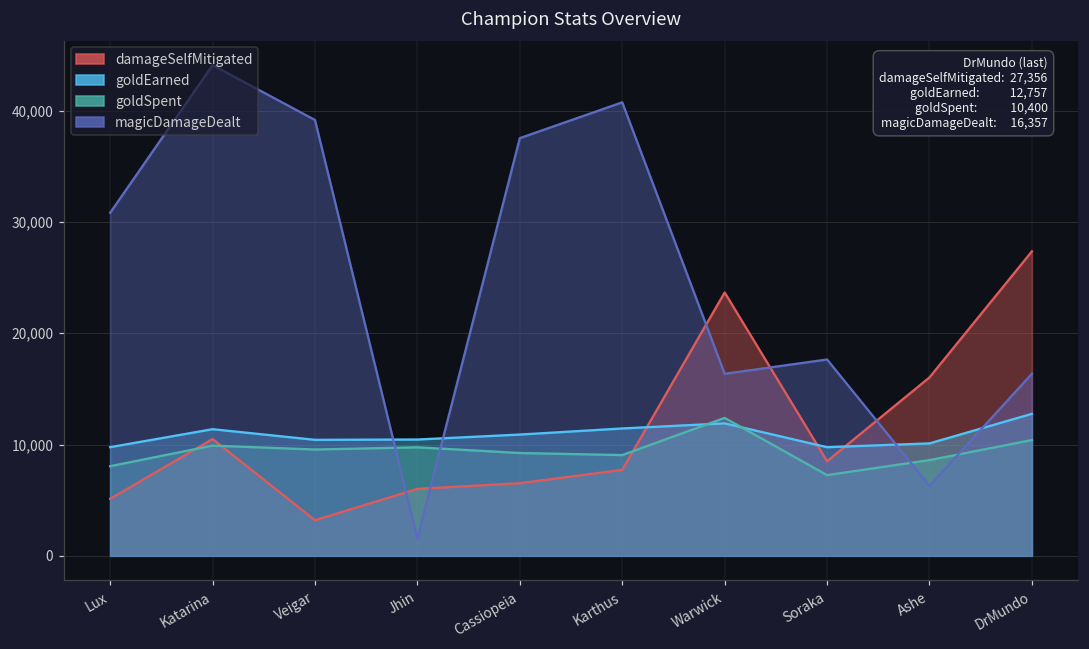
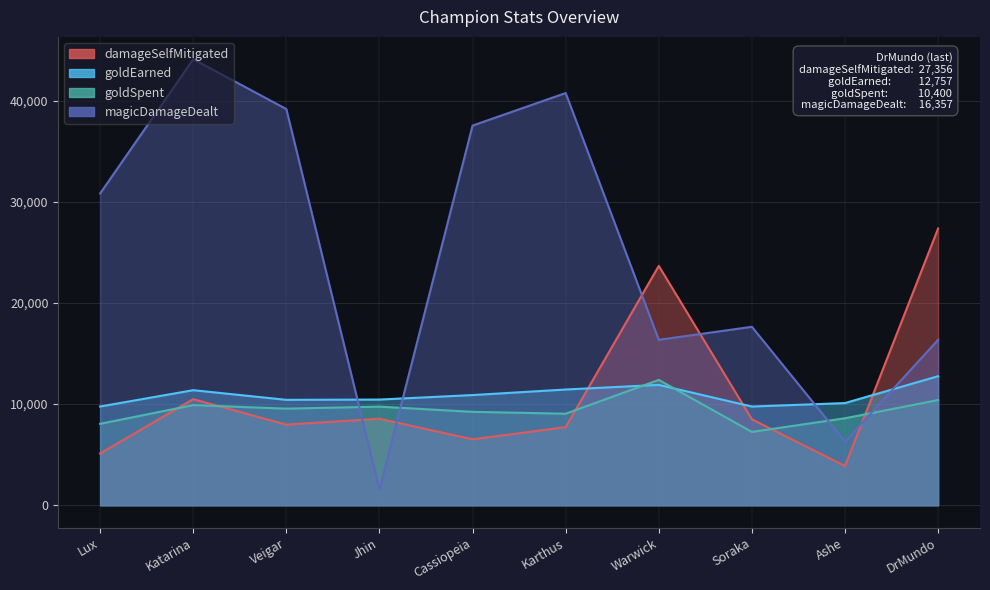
  {
    "damageSelfMitigated": {
      "Lux": "5,100",
      "Katarina": "10,500",
-     "Veigar": "3,200",
-     "Jhin": "6,000",
+     "Veigar": "8,000",
+     "Jhin": "8,600",
      "Cassiopeia": "6,500",
      "Karthus": "7,700",
      "Warwick": "23,700",
      "Soraka": "8,500",
-     "Ashe": "16,000",
+     "Ashe": "3,900",
      "DrMundo": "27,400"
    }
  }
